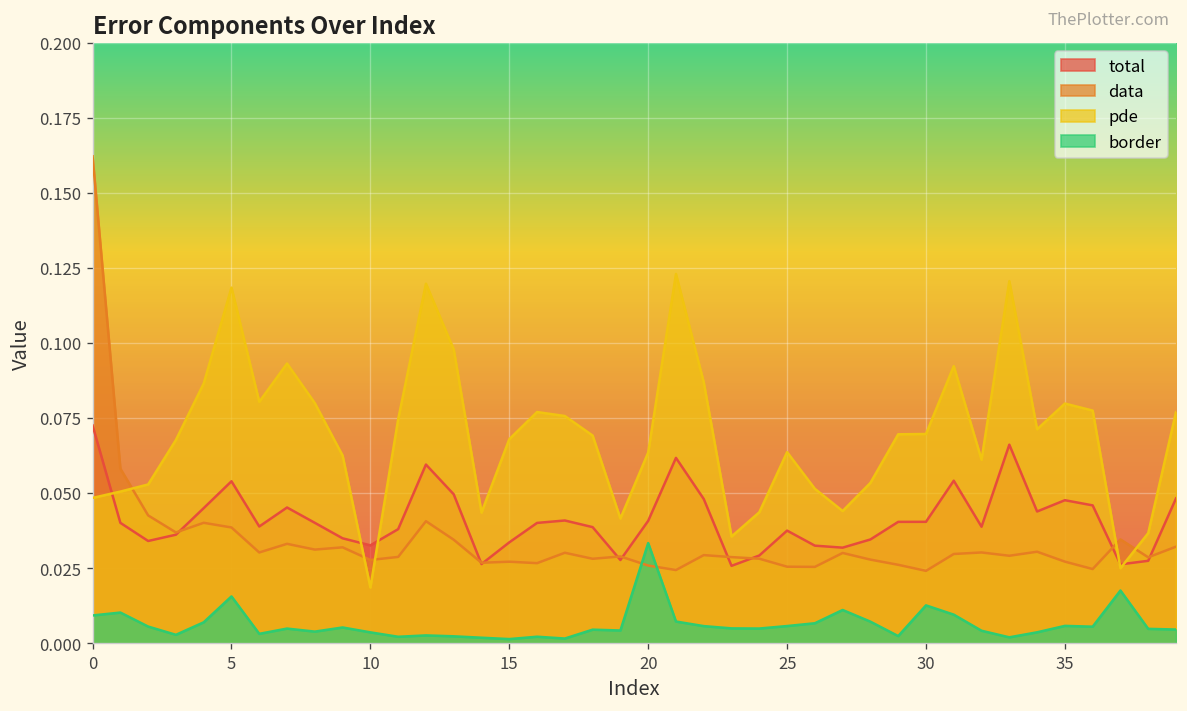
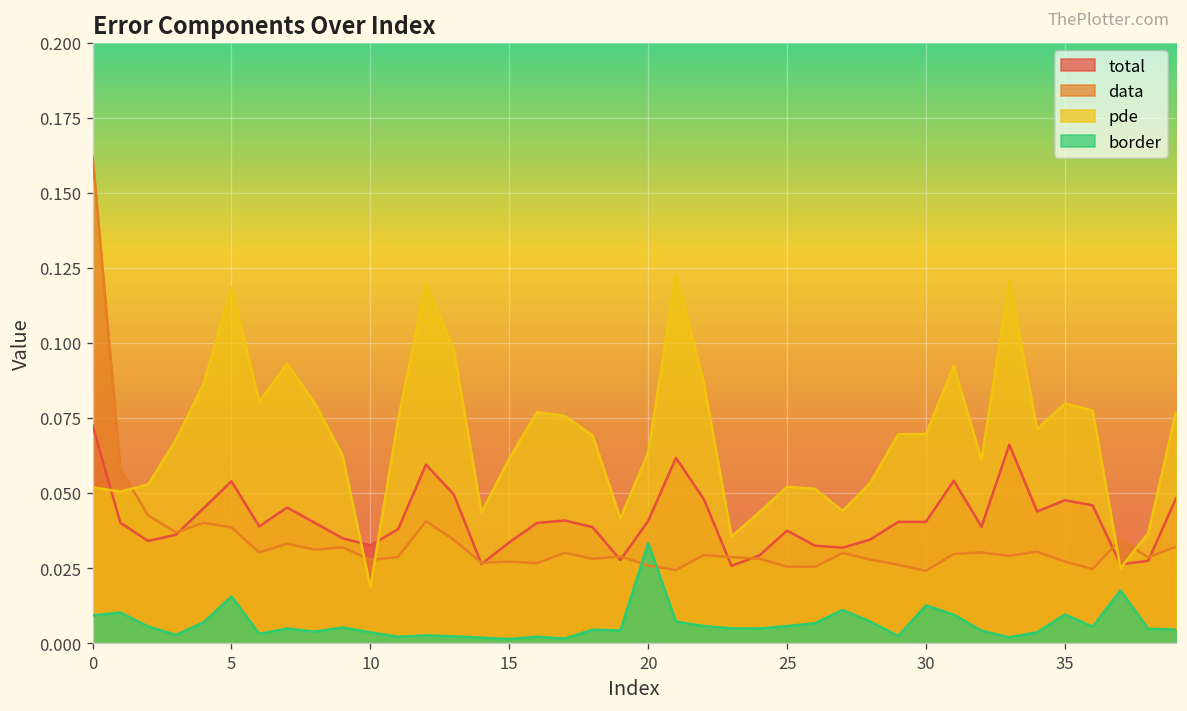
  {
    "pde": {
-     "0": 0.048,
+     "0": 0.052,
      "5": 0.119,
      "10": 0.019,
-     "15": 0.068,
+     "15": 0.062,
      "20": 0.064,
-     "25": 0.064,
+     "25": 0.052,
      "30": 0.070,
      "35": 0.080
    },
    "border": {
      "0": 0.009,
      "5": 0.016,
      "10": 0.004,
      "15": 0.001,
      "20": 0.033,
      "25": 0.006,
      "30": 0.013,
-     "35": 0.006
+     "35": 0.010
    }
  }
